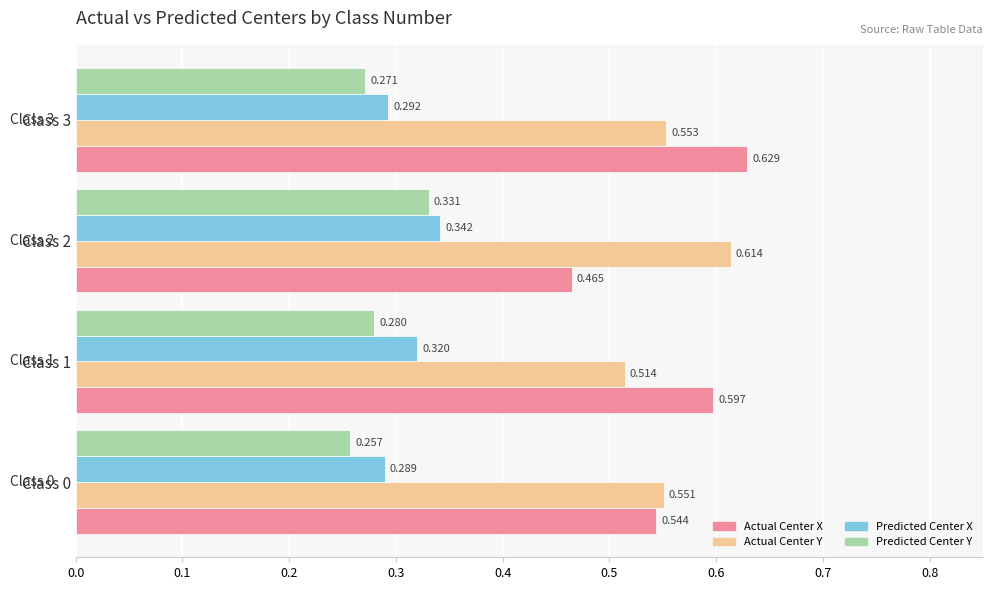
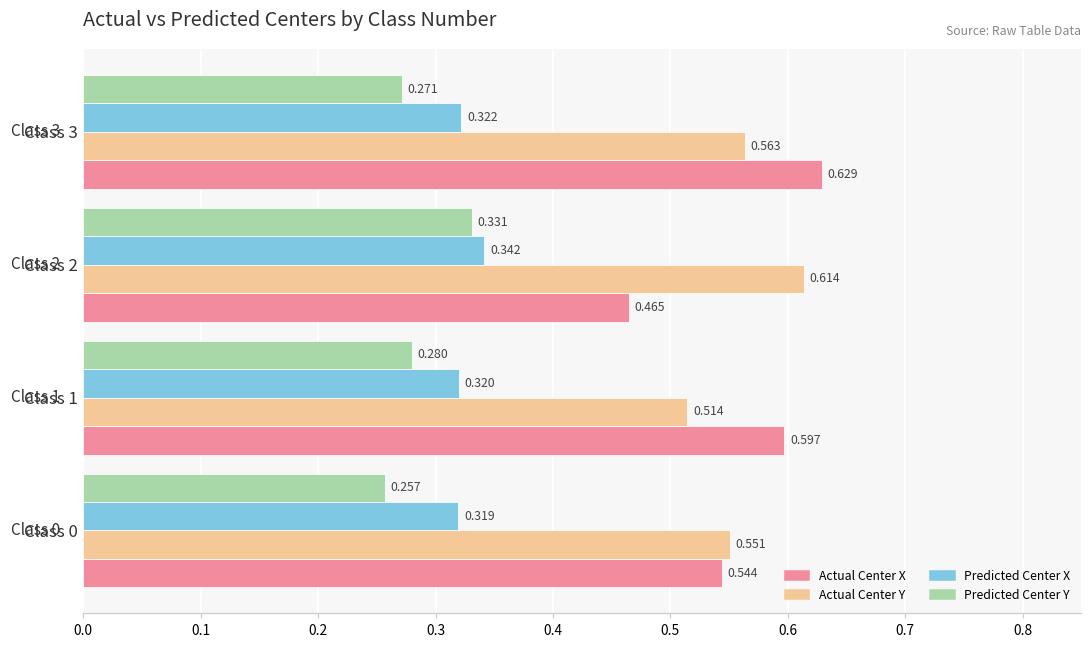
  {
    "Actual Center X": {
      "Class 3": 0.629,
      "Class 2": 0.465,
      "Class 1": 0.597,
      "Class 0": 0.544
    },
    "Actual Center Y": {
-     "Class 3": 0.553,
+     "Class 3": 0.563,
      "Class 2": 0.614,
      "Class 1": 0.514,
      "Class 0": 0.551
    },
    "Predicted Center X": {
-     "Class 3": 0.292,
+     "Class 3": 0.322,
      "Class 2": 0.342,
      "Class 1": 0.320,
-     "Class 0": 0.289
+     "Class 0": 0.319
    },
    "Predicted Center Y": {
      "Class 3": 0.271,
      "Class 2": 0.331,
      "Class 1": 0.280,
      "Class 0": 0.257
    }
  }
